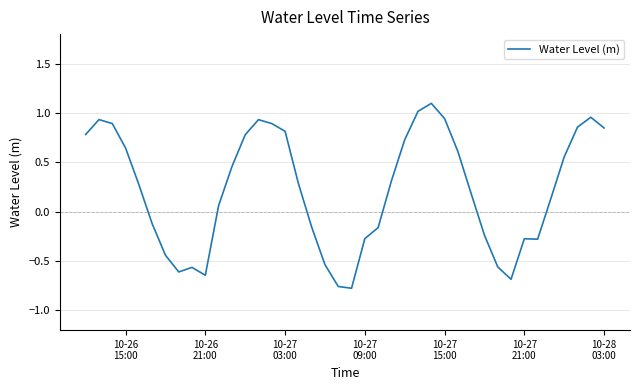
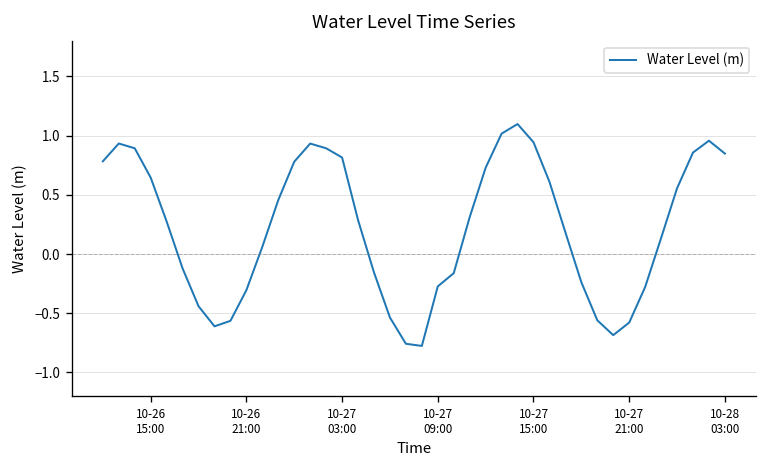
  {
    "10-26 15:00": 0.6,
-   "10-26 21:00": -0.6,
+   "10-26 21:00": -0.3,
    "10-27 03:00": 0.8,
    "10-27 09:00": -0.3,
    "10-27 15:00": 0.9,
-   "10-27 21:00": -0.3,
+   "10-27 21:00": -0.6,
    "10-28 03:00": 0.8
  }
